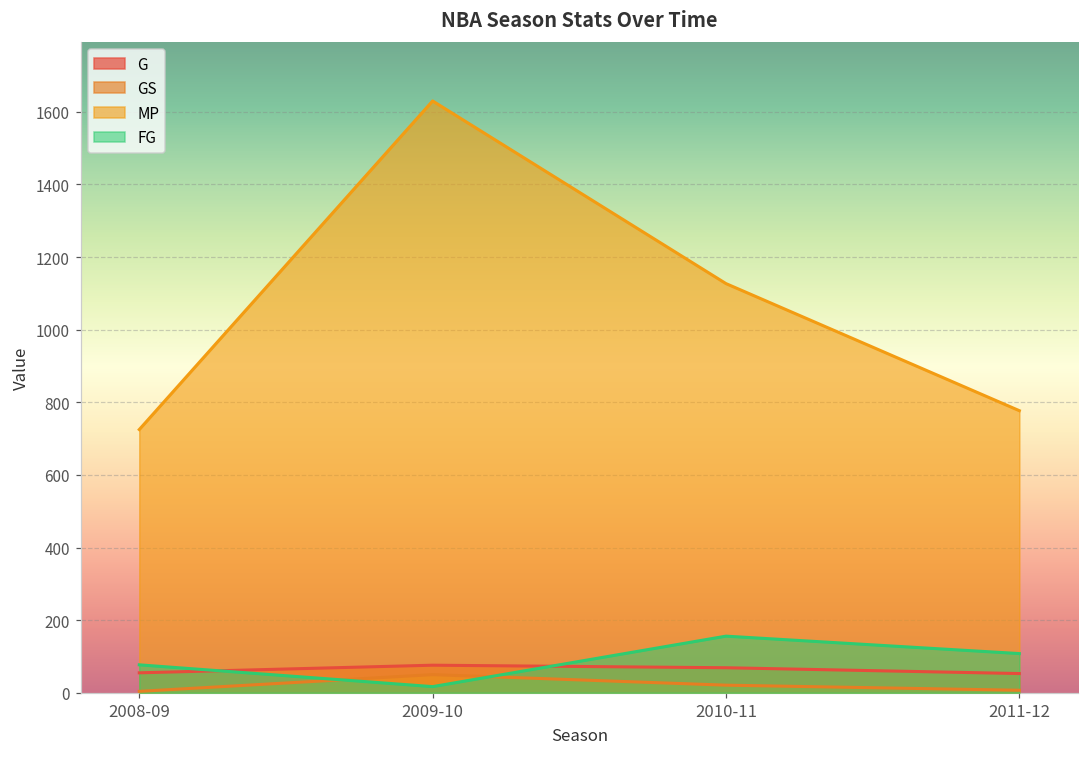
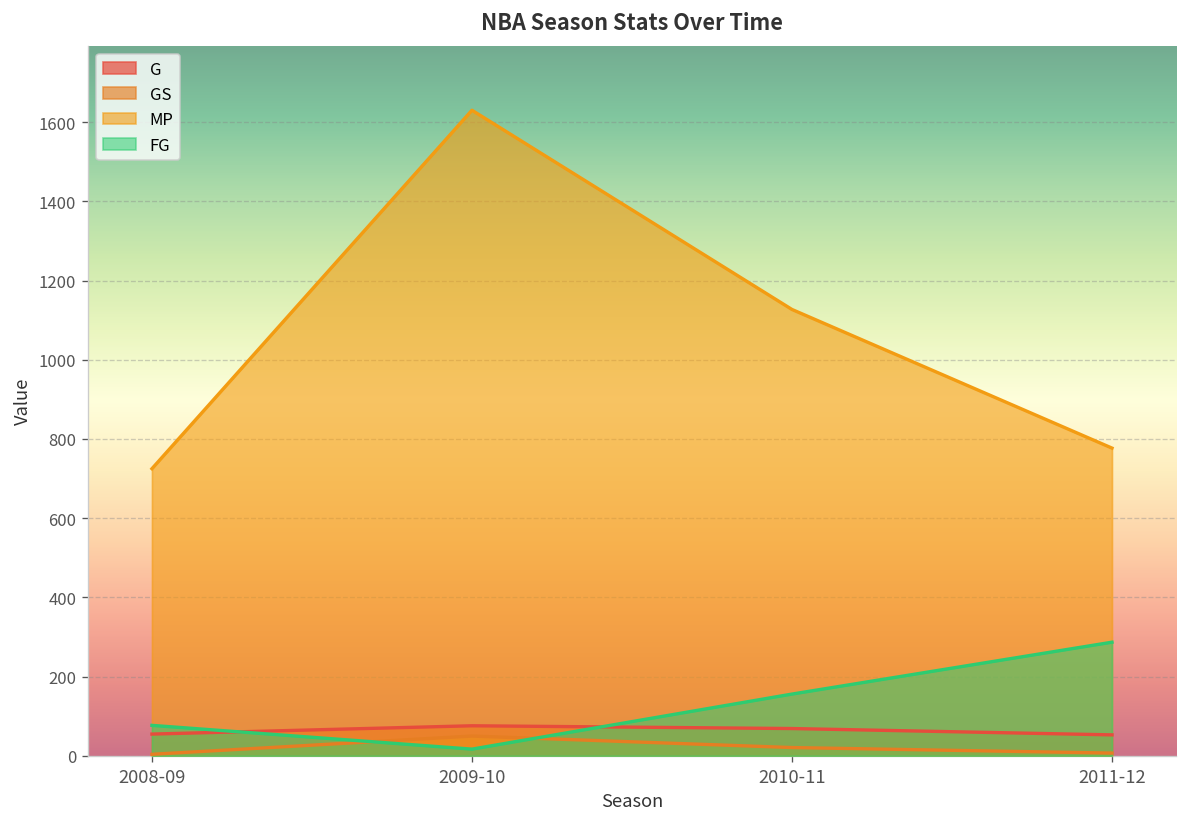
  {
    "FG": {
      "2008-09": 80,
      "2009-10": 20,
      "2010-11": 160,
-     "2011-12": 110
+     "2011-12": 290
    }
  }
